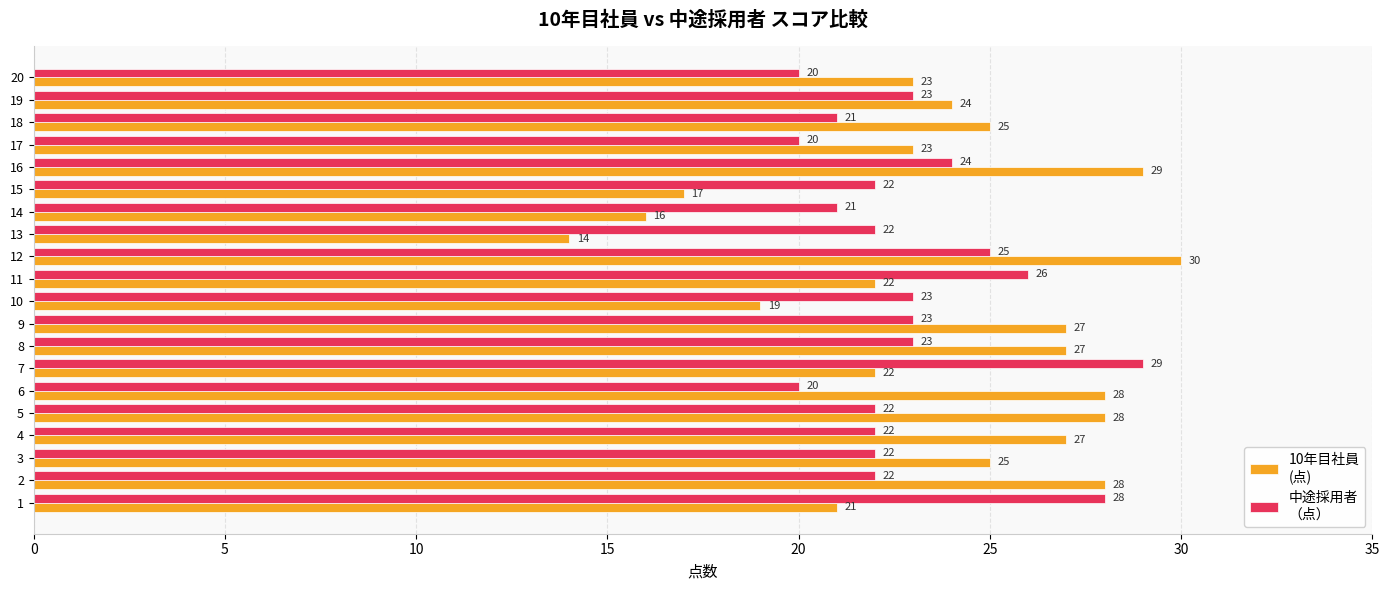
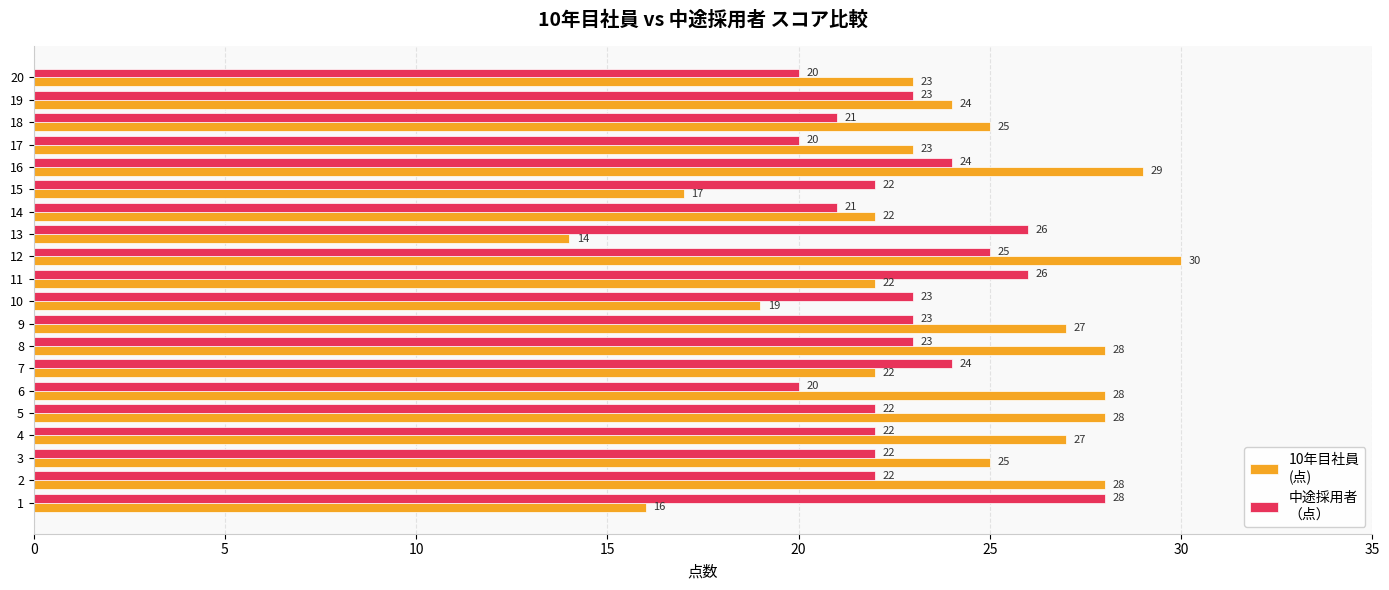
  {
    "10年目社員 (点)": {
      "20": 23,
      "19": 24,
      "18": 25,
      "17": 23,
      "16": 29,
      "15": 17,
-     "14": 16,
+     "14": 22,
      "13": 14,
      "12": 30,
      "11": 22,
      "10": 19,
      "9": 27,
-     "8": 27,
+     "8": 28,
      "7": 22,
      "6": 28,
      "5": 28,
      "4": 27,
      "3": 25,
      "2": 28,
-     "1": 21
+     "1": 16
    },
    "中途採用者 （点）": {
      "20": 20,
      "19": 23,
      "18": 21,
      "17": 20,
      "16": 24,
      "15": 22,
      "14": 21,
-     "13": 22,
+     "13": 26,
      "12": 25,
      "11": 26,
      "10": 23,
      "9": 23,
      "8": 23,
-     "7": 29,
+     "7": 24,
      "6": 20,
      "5": 22,
      "4": 22,
      "3": 22,
      "2": 22,
      "1": 28
    }
  }
